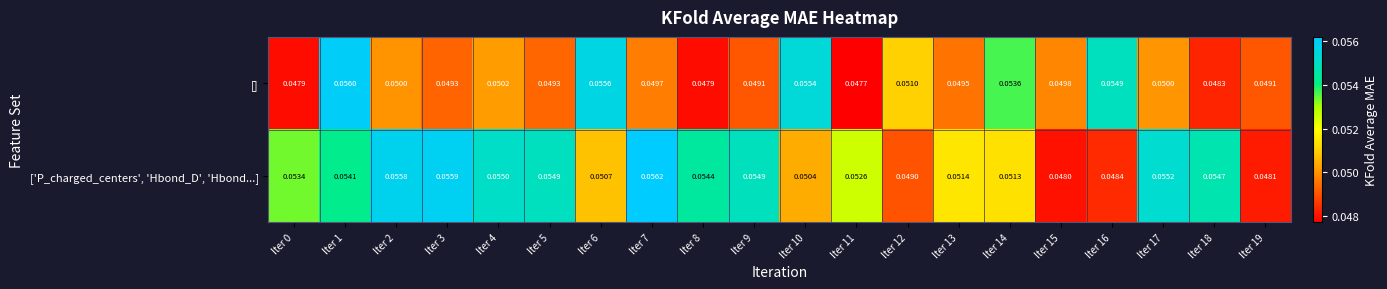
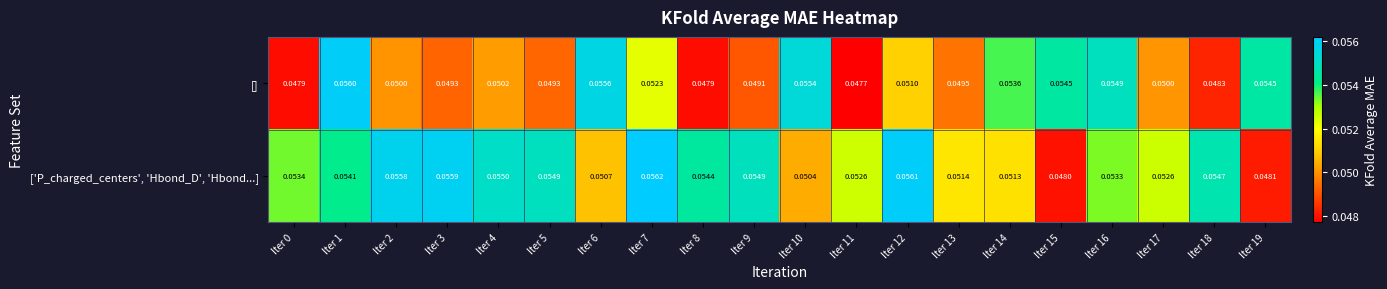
  {
    "[]": {
      "Iter 0": 0.0479,
      "Iter 1": 0.0560,
      "Iter 2": 0.0500,
      "Iter 3": 0.0493,
      "Iter 4": 0.0502,
      "Iter 5": 0.0493,
      "Iter 6": 0.0556,
-     "Iter 7": 0.0497,
+     "Iter 7": 0.0523,
      "Iter 8": 0.0479,
      "Iter 9": 0.0491,
      "Iter 10": 0.0554,
      "Iter 11": 0.0477,
      "Iter 12": 0.0510,
      "Iter 13": 0.0495,
      "Iter 14": 0.0536,
-     "Iter 15": 0.0498,
+     "Iter 15": 0.0545,
      "Iter 16": 0.0549,
      "Iter 17": 0.0500,
      "Iter 18": 0.0483,
-     "Iter 19": 0.0491
+     "Iter 19": 0.0545
    },
    "['P_charged_centers', 'Hbond_D', 'Hbond...]": {
      "Iter 0": 0.0534,
      "Iter 1": 0.0541,
      "Iter 2": 0.0558,
      "Iter 3": 0.0559,
      "Iter 4": 0.0550,
      "Iter 5": 0.0549,
      "Iter 6": 0.0507,
      "Iter 7": 0.0562,
      "Iter 8": 0.0544,
      "Iter 9": 0.0549,
      "Iter 10": 0.0504,
      "Iter 11": 0.0526,
-     "Iter 12": 0.0490,
+     "Iter 12": 0.0561,
      "Iter 13": 0.0514,
      "Iter 14": 0.0513,
      "Iter 15": 0.0480,
-     "Iter 16": 0.0484,
-     "Iter 17": 0.0552,
+     "Iter 16": 0.0533,
+     "Iter 17": 0.0526,
      "Iter 18": 0.0547,
      "Iter 19": 0.0481
    }
  }
